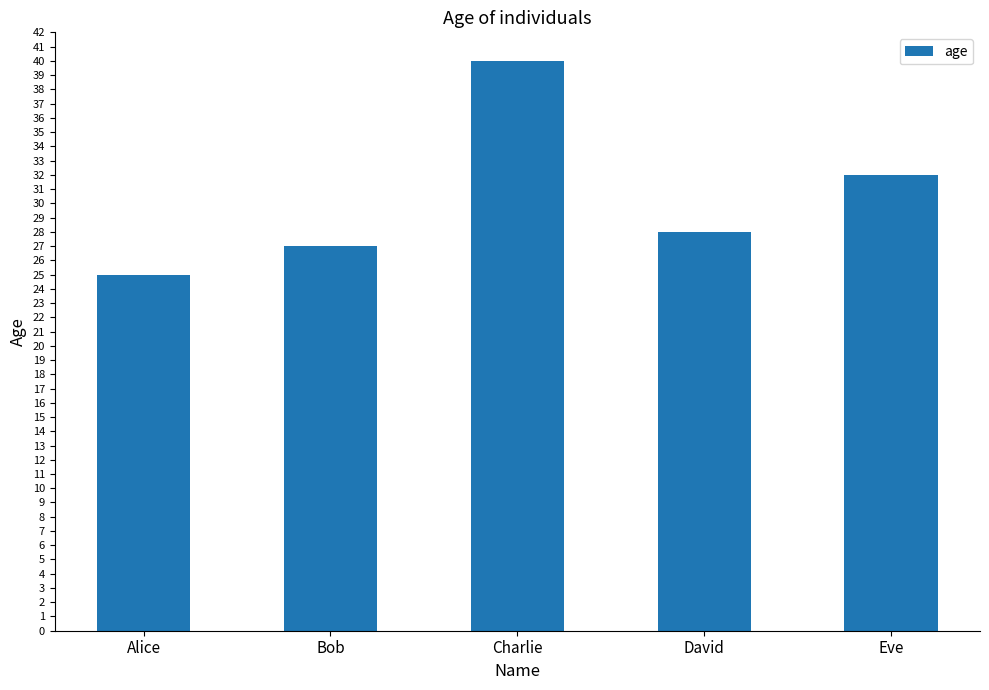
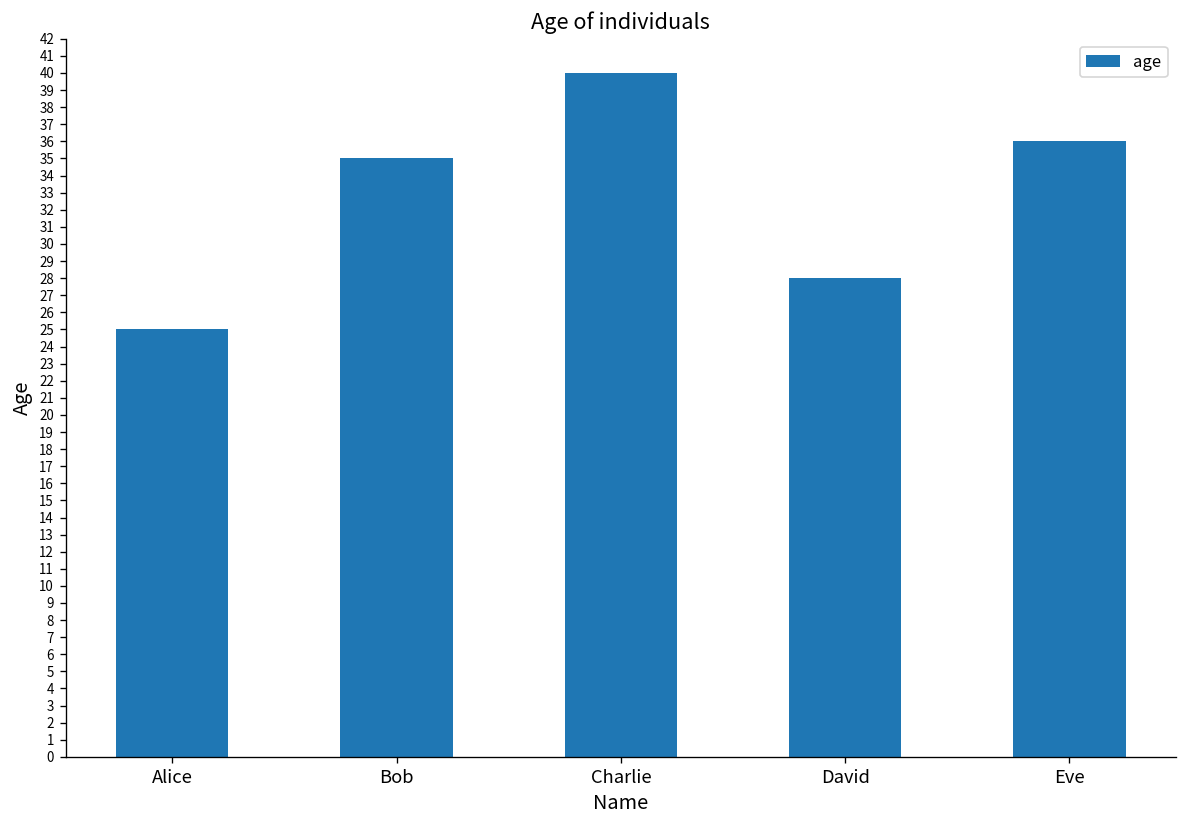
  {
    "Alice": 25,
-   "Bob": 27,
+   "Bob": 35,
    "Charlie": 40,
    "David": 28,
-   "Eve": 32
+   "Eve": 36
  }
